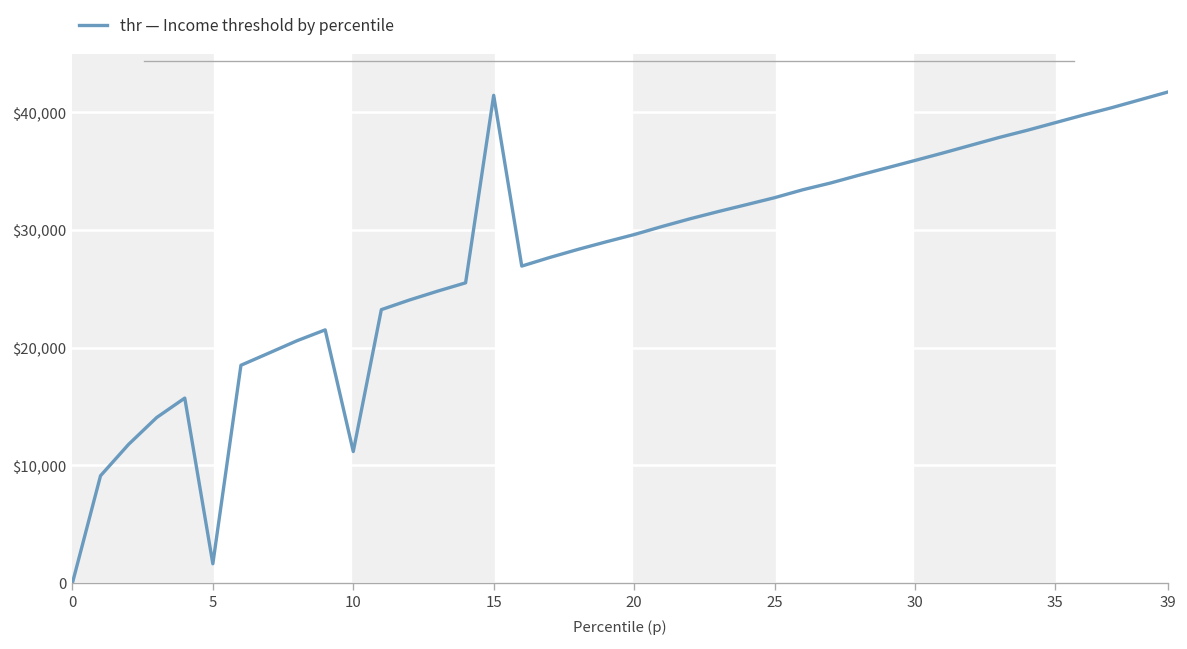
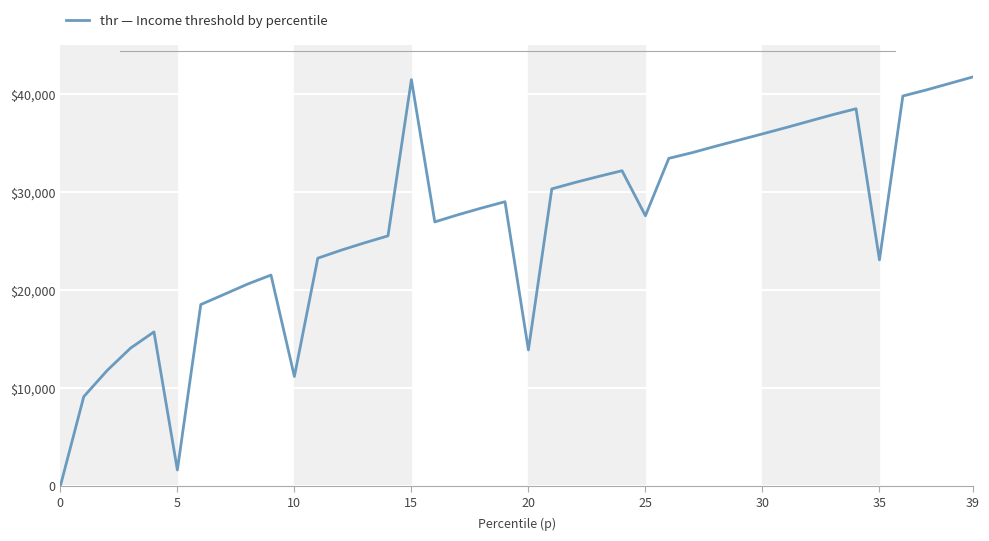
  {
    "0": "$0",
    "5": "$2,000",
    "10": "$11,000",
    "15": "$41,000",
-   "20": "$30,000",
-   "25": "$33,000",
+   "20": "$14,000",
+   "25": "$28,000",
    "30": "$36,000",
-   "35": "$39,000",
+   "35": "$23,000",
    "39": "$42,000"
  }
